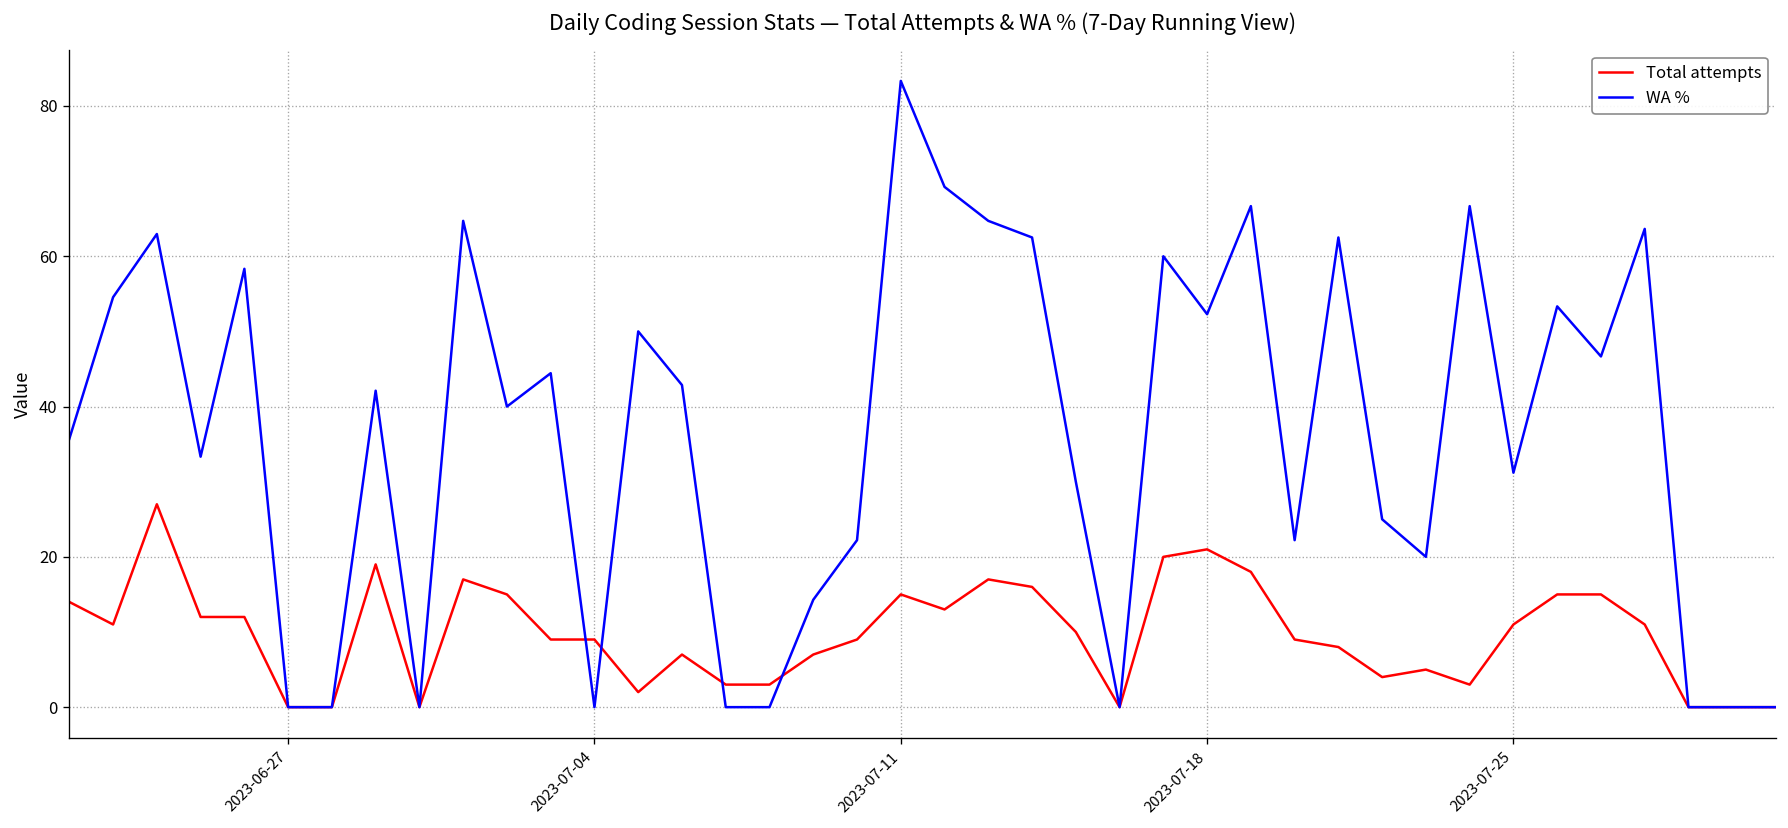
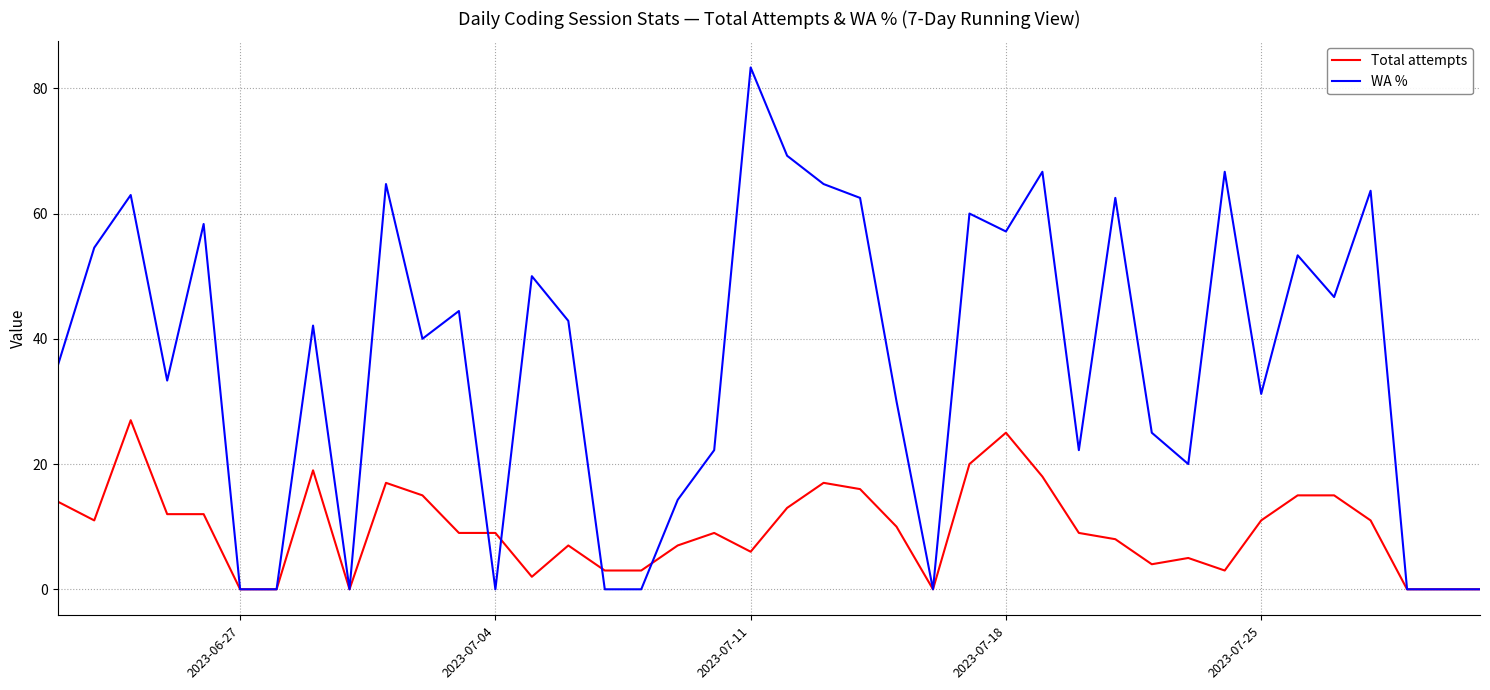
  {
    "Total attempts": {
      "2023-07-04": 9,
-     "2023-07-11": 15,
-     "2023-07-18": 21,
+     "2023-07-11": 6,
+     "2023-07-18": 25,
      "2023-07-25": 11
    },
    "WA %": {
      "2023-07-04": 0,
      "2023-07-11": 83,
-     "2023-07-18": 52,
+     "2023-07-18": 57,
      "2023-07-25": 31
    }
  }
